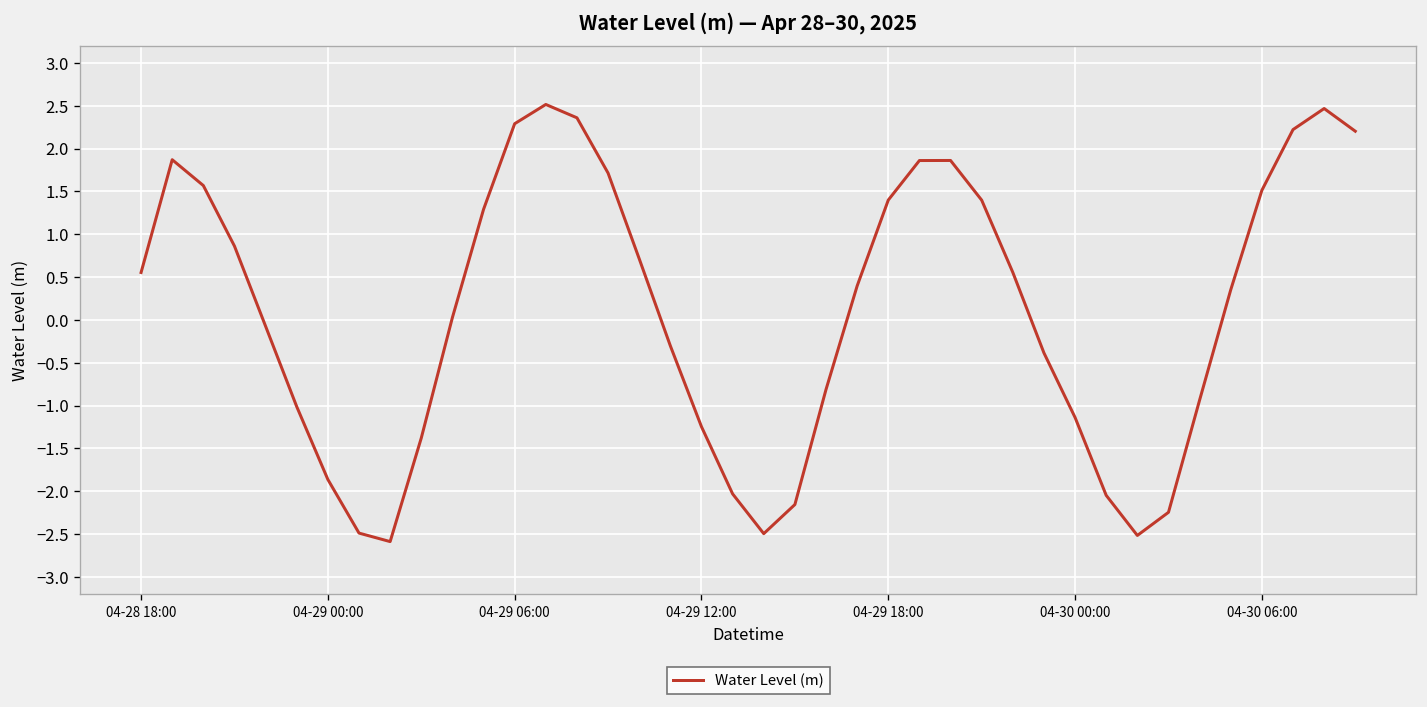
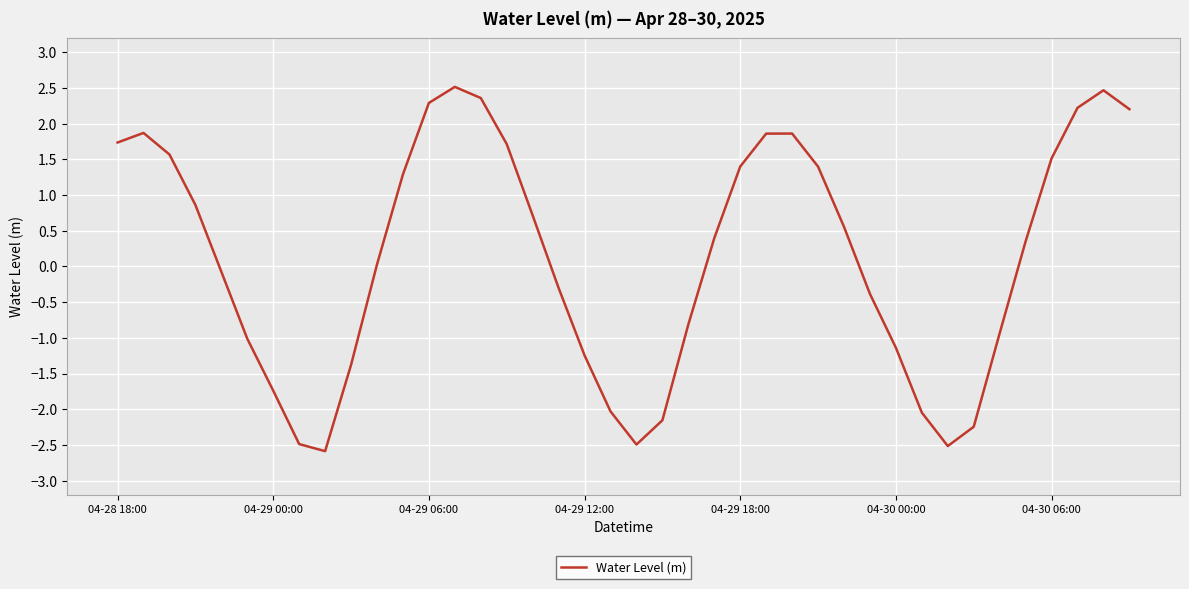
  {
-   "04-28 18:00": 0.6,
-   "04-29 00:00": -1.9,
+   "04-28 18:00": 1.7,
+   "04-29 00:00": -1.7,
    "04-29 06:00": 2.3,
    "04-29 12:00": -1.2,
    "04-29 18:00": 1.4,
    "04-30 00:00": -1.1,
    "04-30 06:00": 1.5
  }
